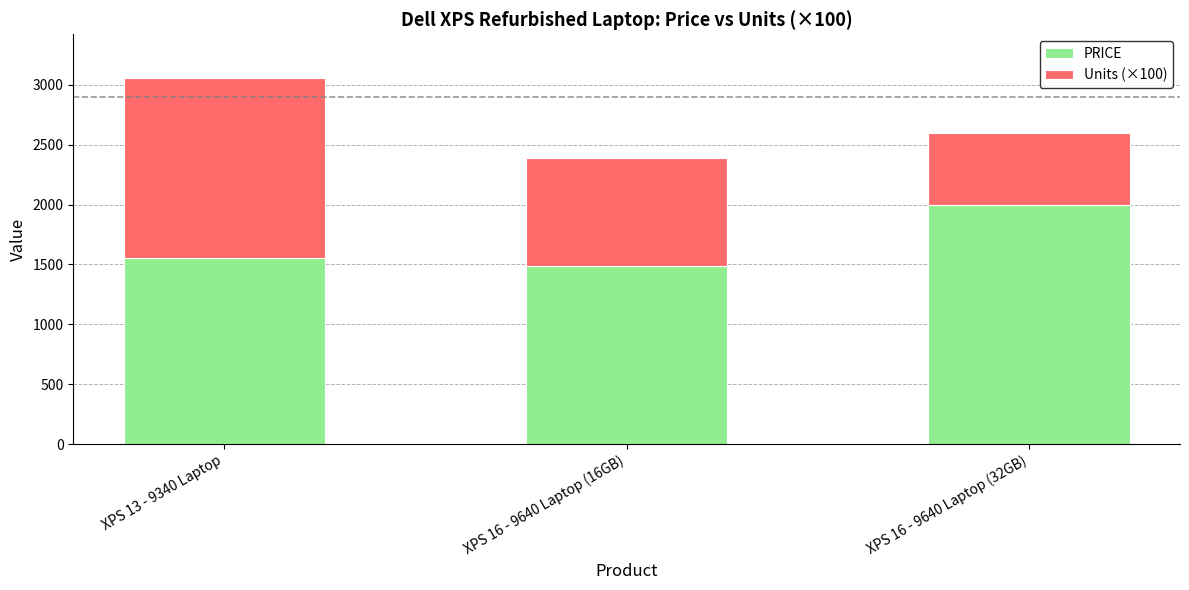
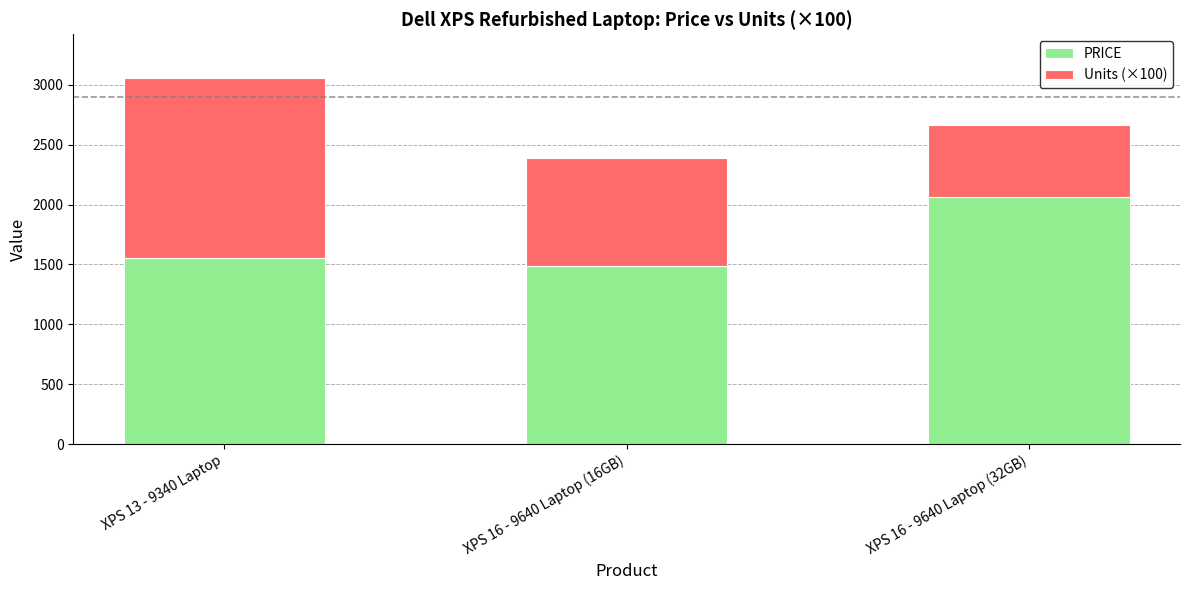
  {
    "PRICE": {
      "XPS 13 - 9340 Laptop": 1560,
      "XPS 16 - 9640 Laptop (16GB)": 1490,
-     "XPS 16 - 9640 Laptop (32GB)": 1990
+     "XPS 16 - 9640 Laptop (32GB)": 2070
    },
    "Units (×100)": {
      "XPS 13 - 9340 Laptop": 1500,
      "XPS 16 - 9640 Laptop (16GB)": 900,
      "XPS 16 - 9640 Laptop (32GB)": 600
    }
  }
